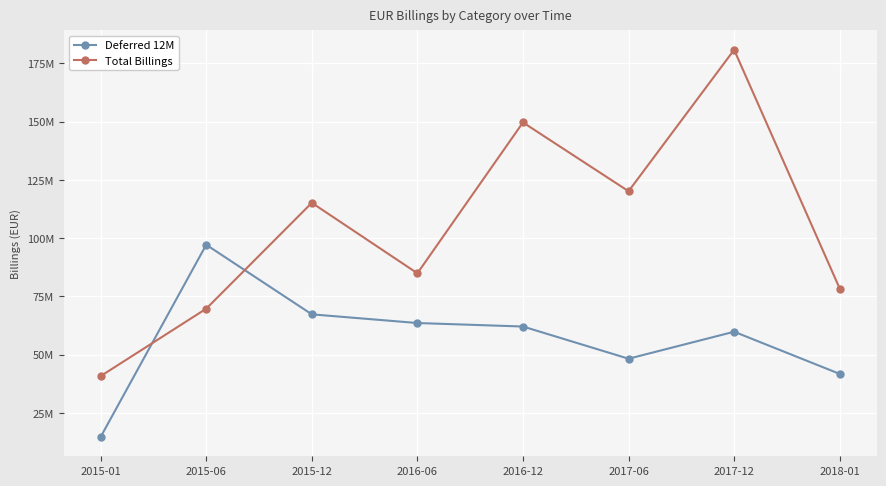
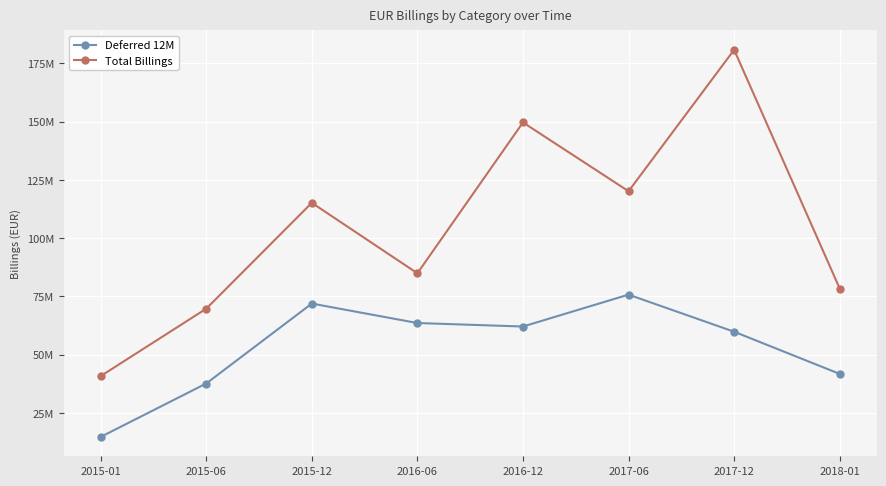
  {
    "Deferred 12M": {
      "2015-01": 15000000,
-     "2015-06": 97000000,
-     "2015-12": 67000000,
+     "2015-06": 38000000,
+     "2015-12": 72000000,
      "2016-06": 64000000,
      "2016-12": 62000000,
-     "2017-06": 48000000,
+     "2017-06": 76000000,
      "2017-12": 60000000,
      "2018-01": 42000000
    },
    "Total Billings": {
      "2015-01": 41000000,
      "2015-06": 70000000,
      "2015-12": 115000000,
      "2016-06": 85000000,
      "2016-12": 150000000,
      "2017-06": 120000000,
      "2017-12": 181000000,
      "2018-01": 78000000
    }
  }
